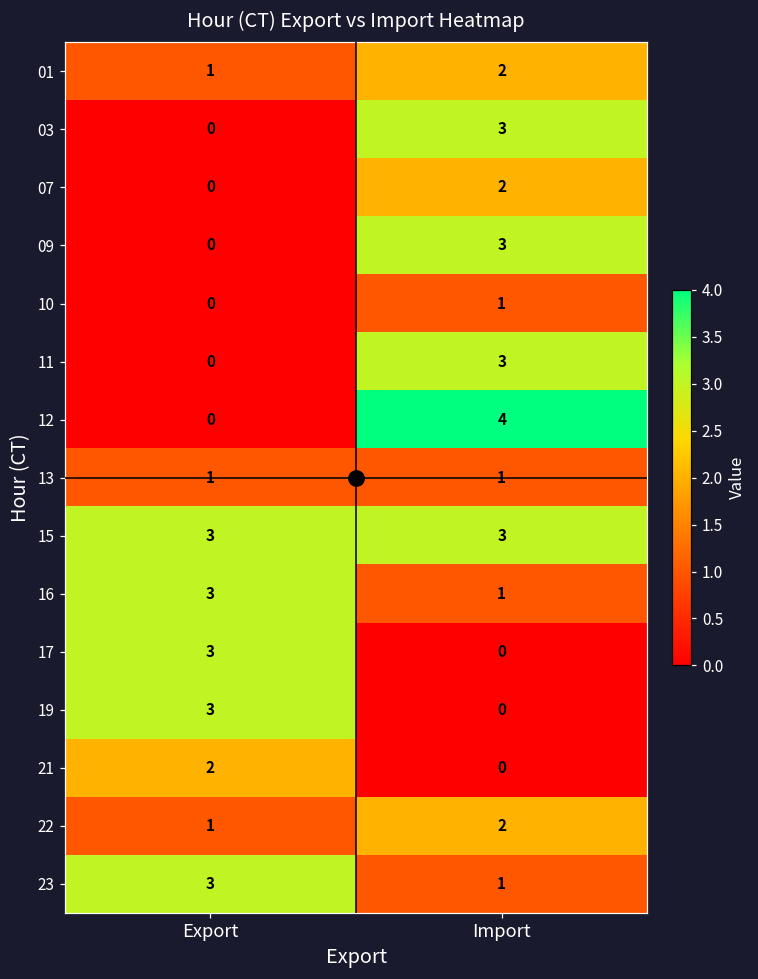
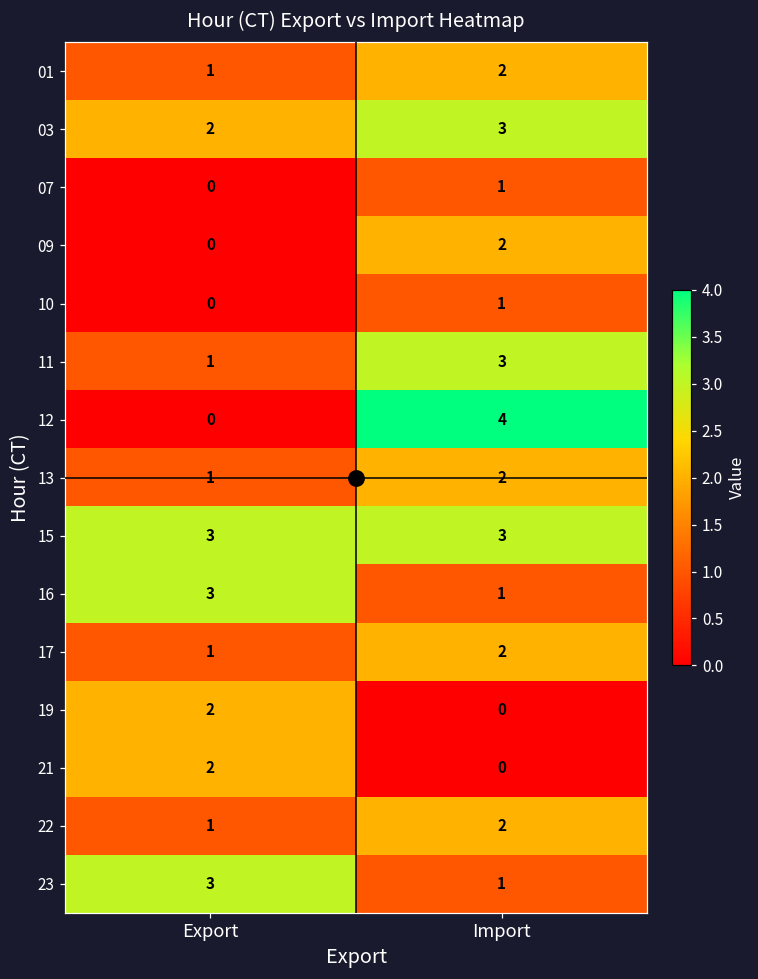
  {
    "01": {
      "Export": 1,
      "Import": 2
    },
    "03": {
-     "Export": 0,
+     "Export": 2,
      "Import": 3
    },
    "07": {
      "Export": 0,
-     "Import": 2
+     "Import": 1
    },
    "09": {
      "Export": 0,
-     "Import": 3
+     "Import": 2
    },
    "10": {
      "Export": 0,
      "Import": 1
    },
    "11": {
-     "Export": 0,
+     "Export": 1,
      "Import": 3
    },
    "12": {
      "Export": 0,
      "Import": 4
    },
    "13": {
      "Export": 1,
-     "Import": 1
+     "Import": 2
    },
    "15": {
      "Export": 3,
      "Import": 3
    },
    "16": {
      "Export": 3,
      "Import": 1
    },
    "17": {
-     "Export": 3,
-     "Import": 0
+     "Export": 1,
+     "Import": 2
    },
    "19": {
-     "Export": 3,
+     "Export": 2,
      "Import": 0
    },
    "21": {
      "Export": 2,
      "Import": 0
    },
    "22": {
      "Export": 1,
      "Import": 2
    },
    "23": {
      "Export": 3,
      "Import": 1
    }
  }
